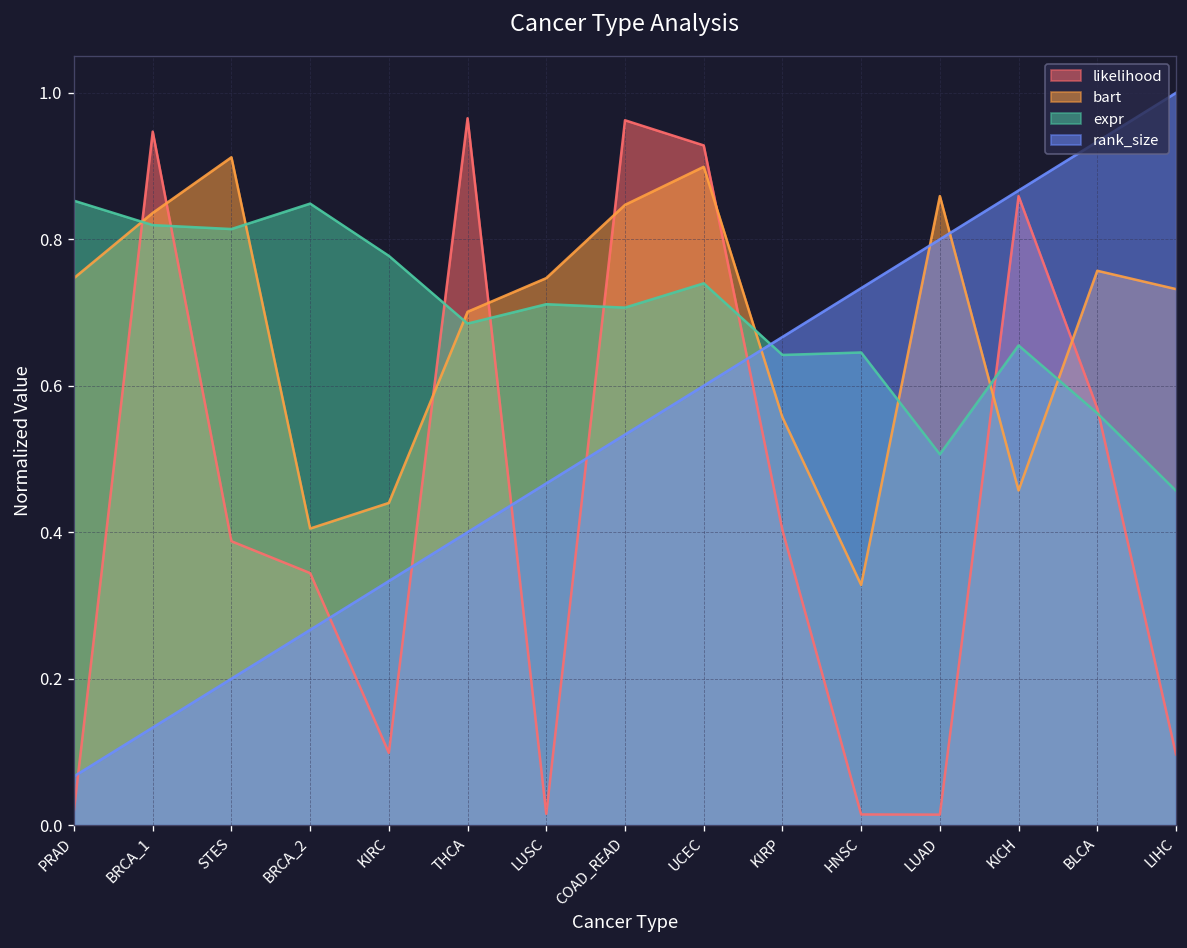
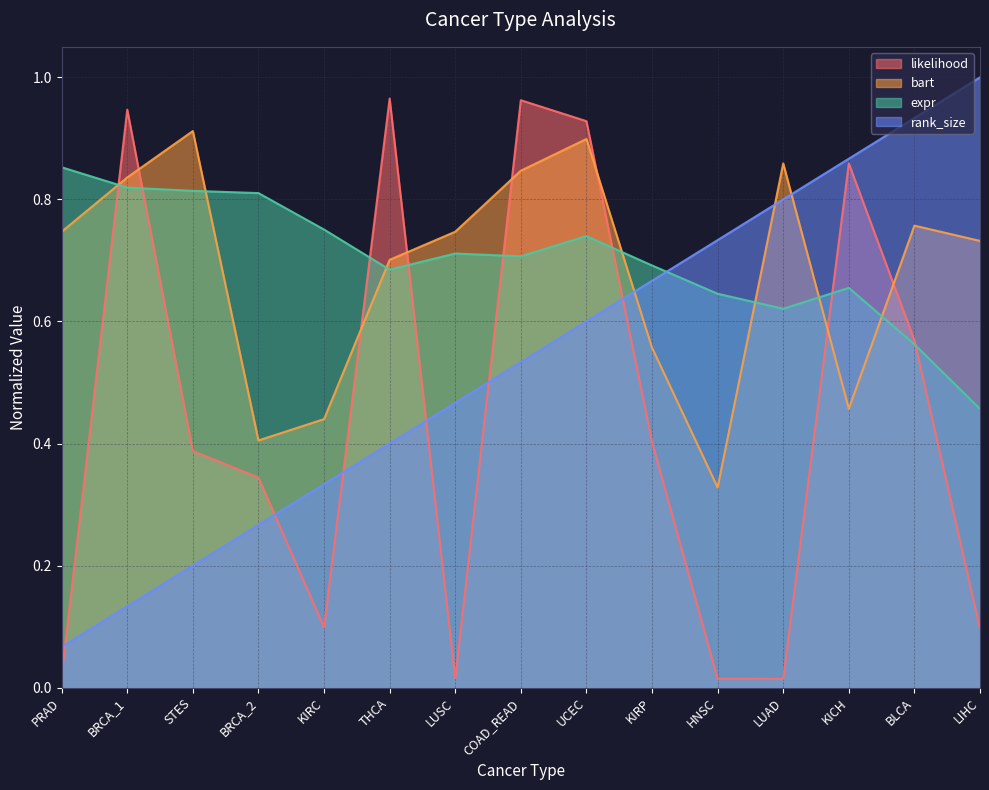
  {
    "expr": {
      "PRAD": 0.85,
      "BRCA_1": 0.82,
      "STES": 0.81,
-     "BRCA_2": 0.85,
-     "KIRC": 0.78,
+     "BRCA_2": 0.81,
+     "KIRC": 0.75,
      "THCA": 0.68,
      "LUSC": 0.71,
      "COAD_READ": 0.71,
      "UCEC": 0.74,
-     "KIRP": 0.64,
+     "KIRP": 0.69,
      "HNSC": 0.65,
-     "LUAD": 0.51,
+     "LUAD": 0.62,
      "KICH": 0.66,
      "BLCA": 0.56,
      "LIHC": 0.46
    },
    "rank_size": {
      "PRAD": 0.07,
      "BRCA_1": 0.13,
      "STES": 0.20,
      "BRCA_2": 0.27,
      "KIRC": 0.33,
      "THCA": 0.40,
      "LUSC": 0.47,
      "COAD_READ": 0.53,
      "UCEC": 0.60,
      "KIRP": 0.67,
      "HNSC": 0.73,
      "LUAD": 0.80,
      "KICH": 0.87,
      "LIHC": 1.00
    }
  }
